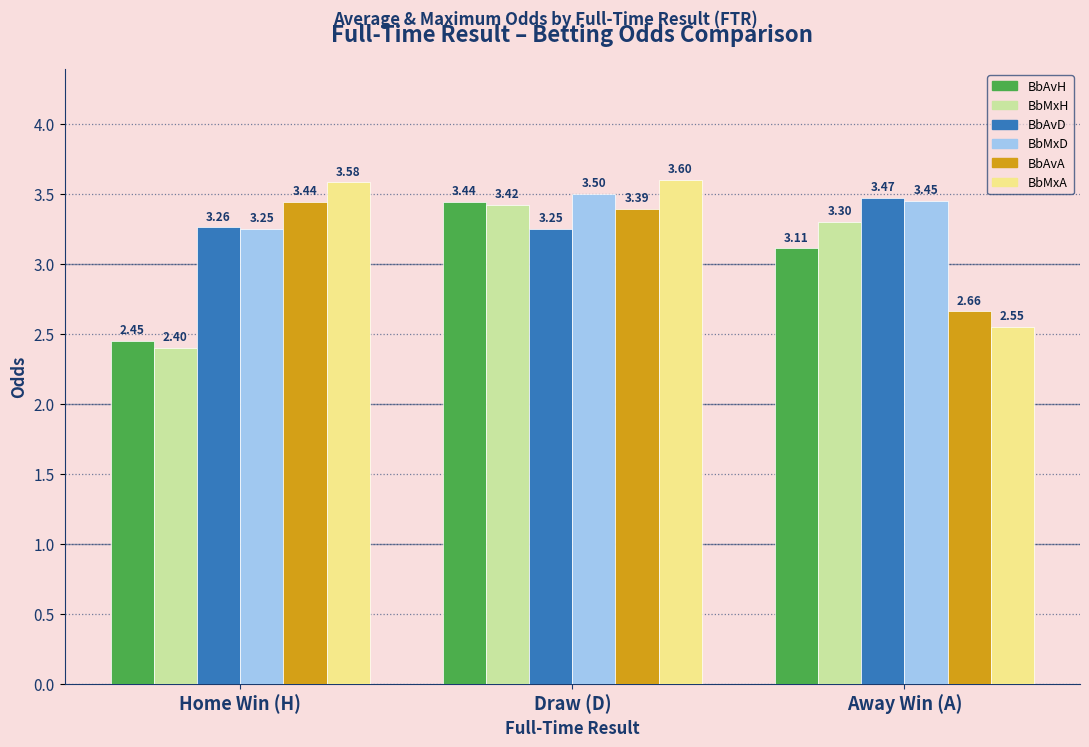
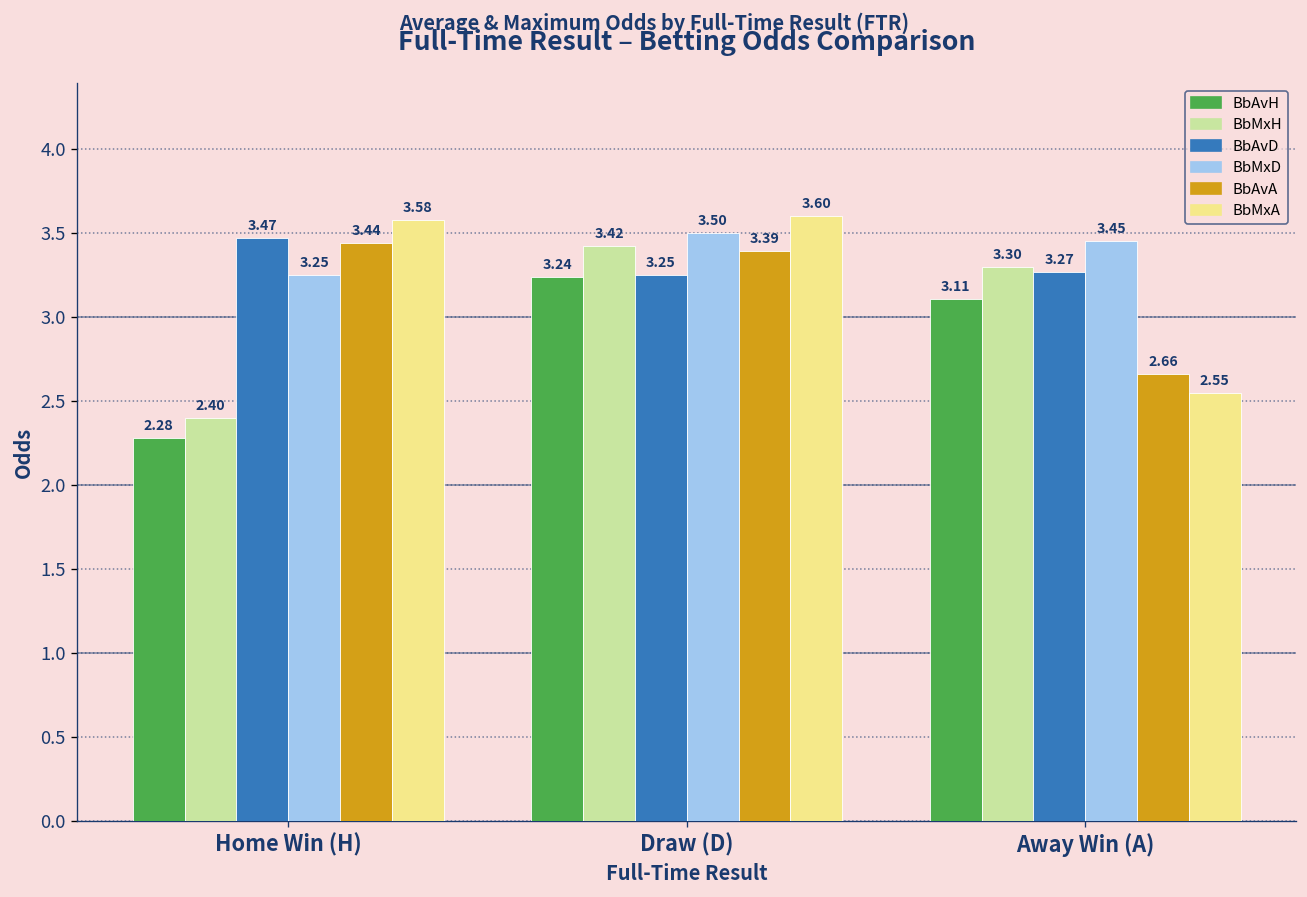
  {
    "BbAvH": {
-     "Home Win (H)": 2.45,
-     "Draw (D)": 3.44,
+     "Home Win (H)": 2.28,
+     "Draw (D)": 3.24,
      "Away Win (A)": 3.11
    },
    "BbAvD": {
-     "Home Win (H)": 3.26,
+     "Home Win (H)": 3.47,
      "Draw (D)": 3.25,
-     "Away Win (A)": 3.47
+     "Away Win (A)": 3.27
    },
    "BbMxD": {
      "Home Win (H)": 3.25,
      "Draw (D)": 3.50,
      "Away Win (A)": 3.45
    },
    "BbAvA": {
      "Home Win (H)": 3.44,
      "Draw (D)": 3.39,
      "Away Win (A)": 2.66
    }
  }
